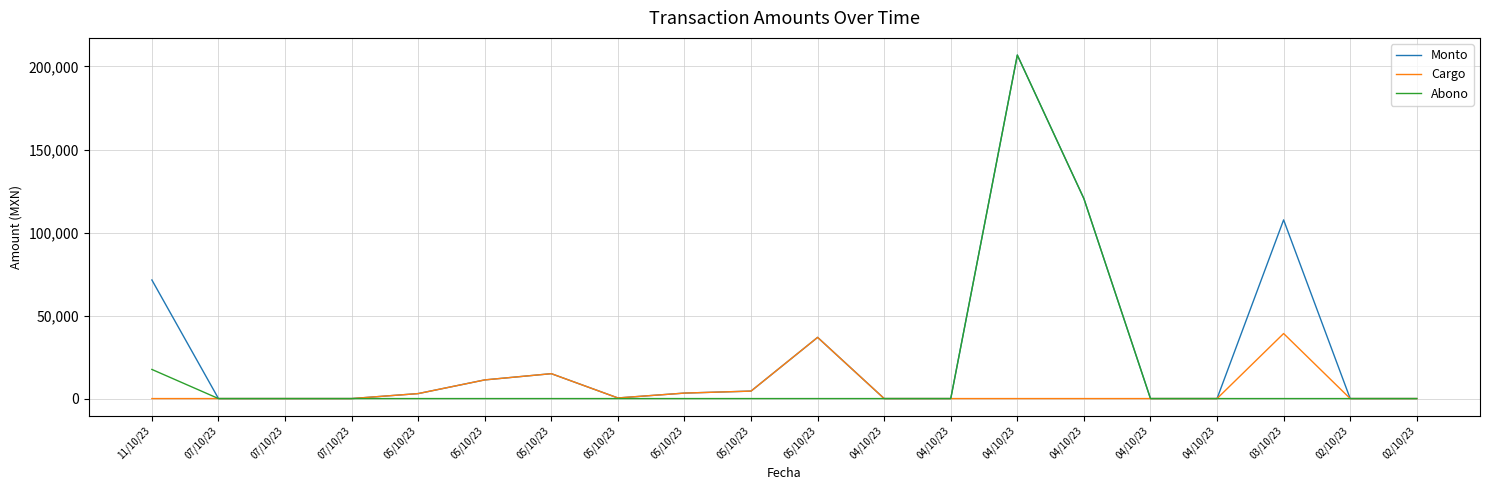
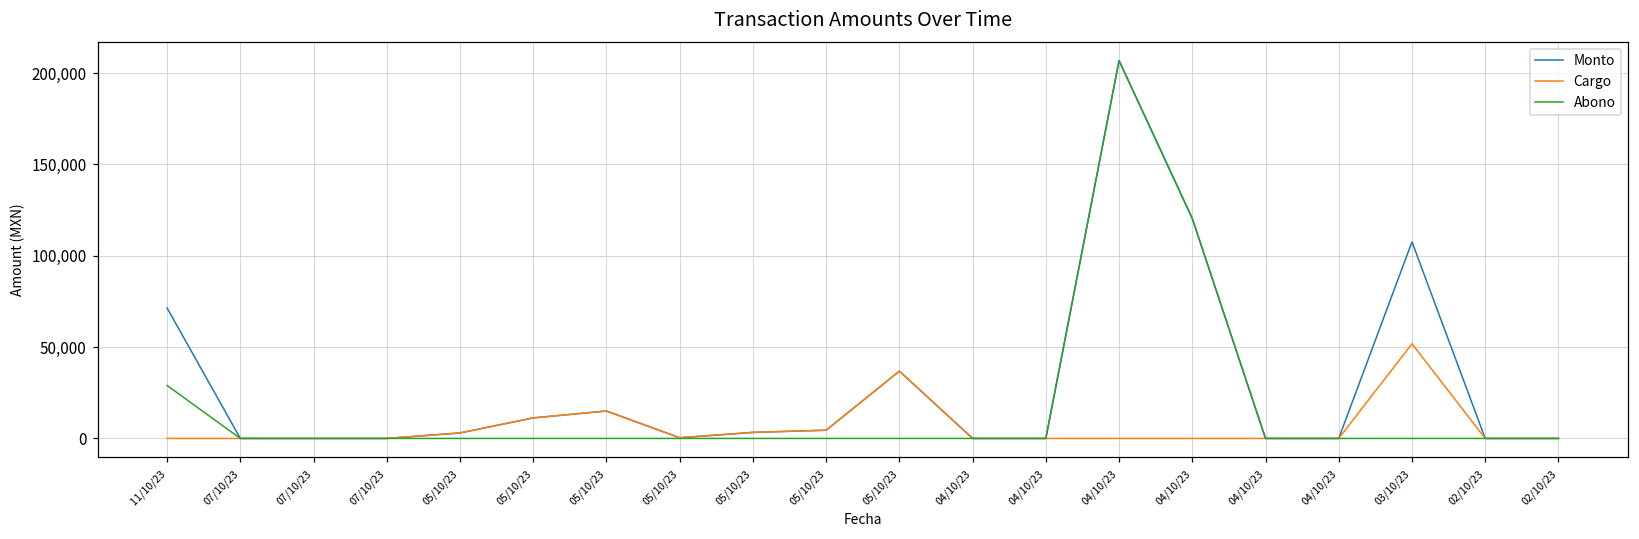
  {
    "Monto": {
      "11/10/23": "71,000",
      "03/10/23": "108,000"
    },
    "Cargo": {
      "11/10/23": "0",
-     "03/10/23": "39,000"
+     "03/10/23": "52,000"
    },
    "Abono": {
-     "11/10/23": "18,000",
+     "11/10/23": "29,000",
      "03/10/23": "0"
    }
  }
